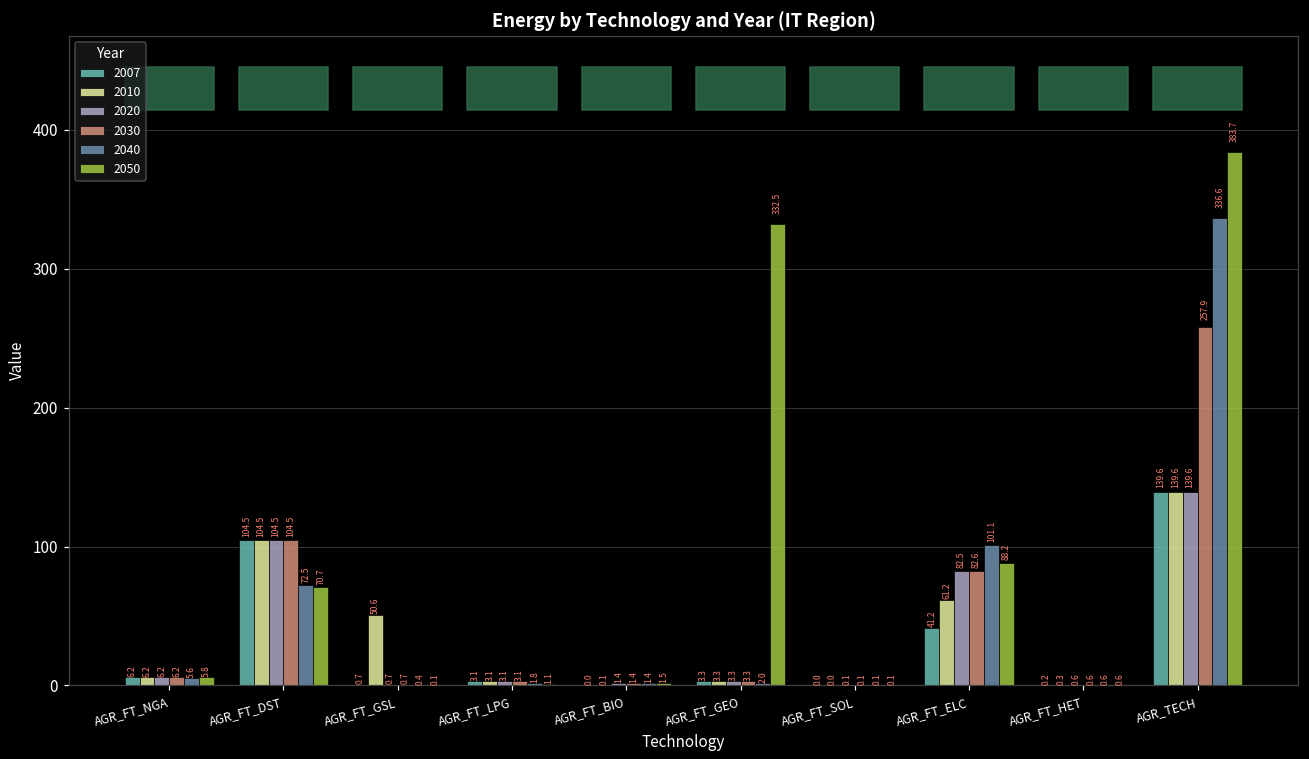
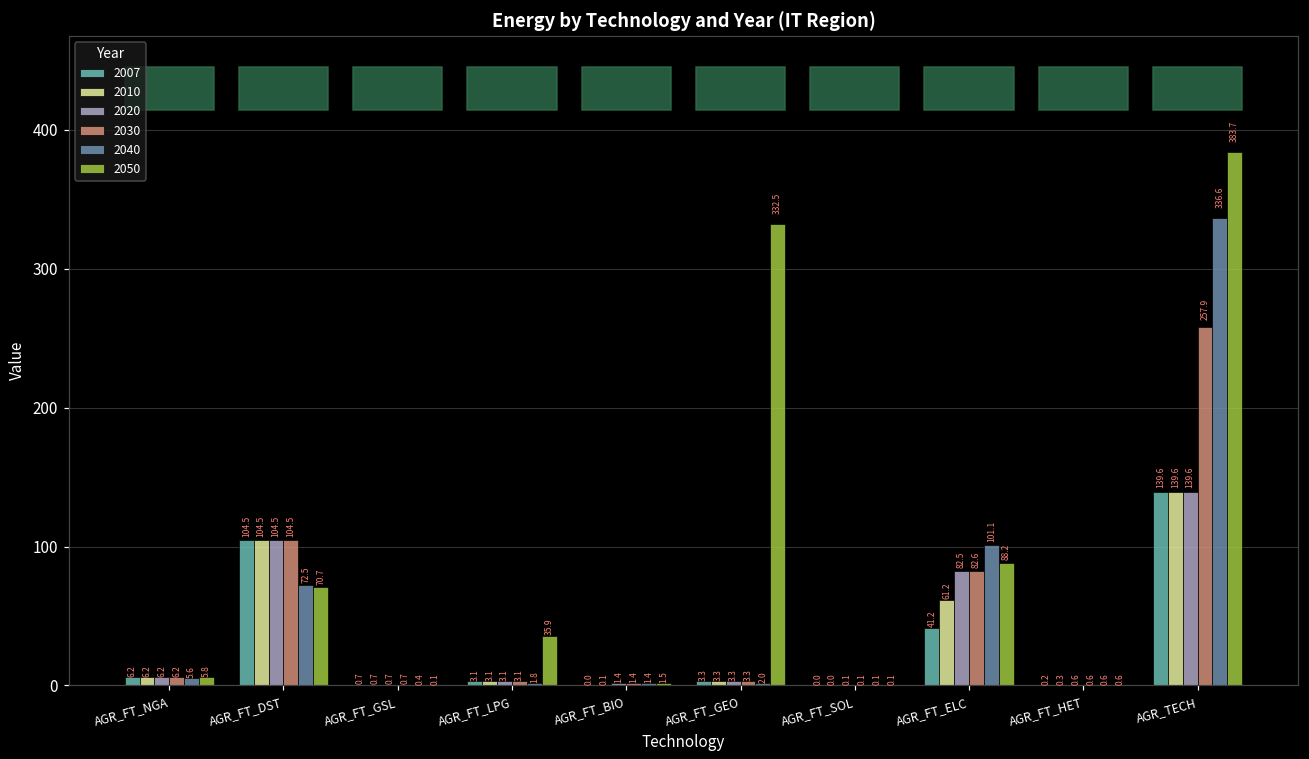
  {
    "2010": {
      "AGR_FT_NGA": 6.2,
      "AGR_FT_DST": 104.5,
-     "AGR_FT_GSL": 50.6,
+     "AGR_FT_GSL": 0.7,
      "AGR_FT_LPG": 3.1,
      "AGR_FT_BIO": 0.1,
      "AGR_FT_GEO": 3.3,
      "AGR_FT_SOL": 0.0,
      "AGR_FT_ELC": 61.2,
      "AGR_FT_HET": 0.3,
      "AGR_TECH": 139.6
    },
    "2020": {
      "AGR_FT_NGA": 6.2,
      "AGR_FT_DST": 104.5,
      "AGR_FT_GSL": 0.7,
      "AGR_FT_LPG": 3.1,
      "AGR_FT_BIO": 1.4,
      "AGR_FT_GEO": 3.3,
      "AGR_FT_SOL": 0.1,
      "AGR_FT_ELC": 82.5,
      "AGR_FT_HET": 0.6,
      "AGR_TECH": 139.6
    },
    "2030": {
      "AGR_FT_NGA": 6.2,
      "AGR_FT_DST": 104.5,
      "AGR_FT_GSL": 0.7,
      "AGR_FT_LPG": 3.1,
      "AGR_FT_BIO": 1.4,
      "AGR_FT_GEO": 3.3,
      "AGR_FT_SOL": 0.1,
      "AGR_FT_ELC": 82.6,
      "AGR_FT_HET": 0.6,
      "AGR_TECH": 257.9
    },
    "2050": {
      "AGR_FT_NGA": 5.8,
      "AGR_FT_DST": 70.7,
      "AGR_FT_GSL": 0.1,
-     "AGR_FT_LPG": 1.1,
+     "AGR_FT_LPG": 35.9,
      "AGR_FT_BIO": 1.5,
      "AGR_FT_GEO": 332.5,
      "AGR_FT_SOL": 0.1,
      "AGR_FT_ELC": 88.2,
      "AGR_FT_HET": 0.6,
      "AGR_TECH": 383.7
    }
  }
